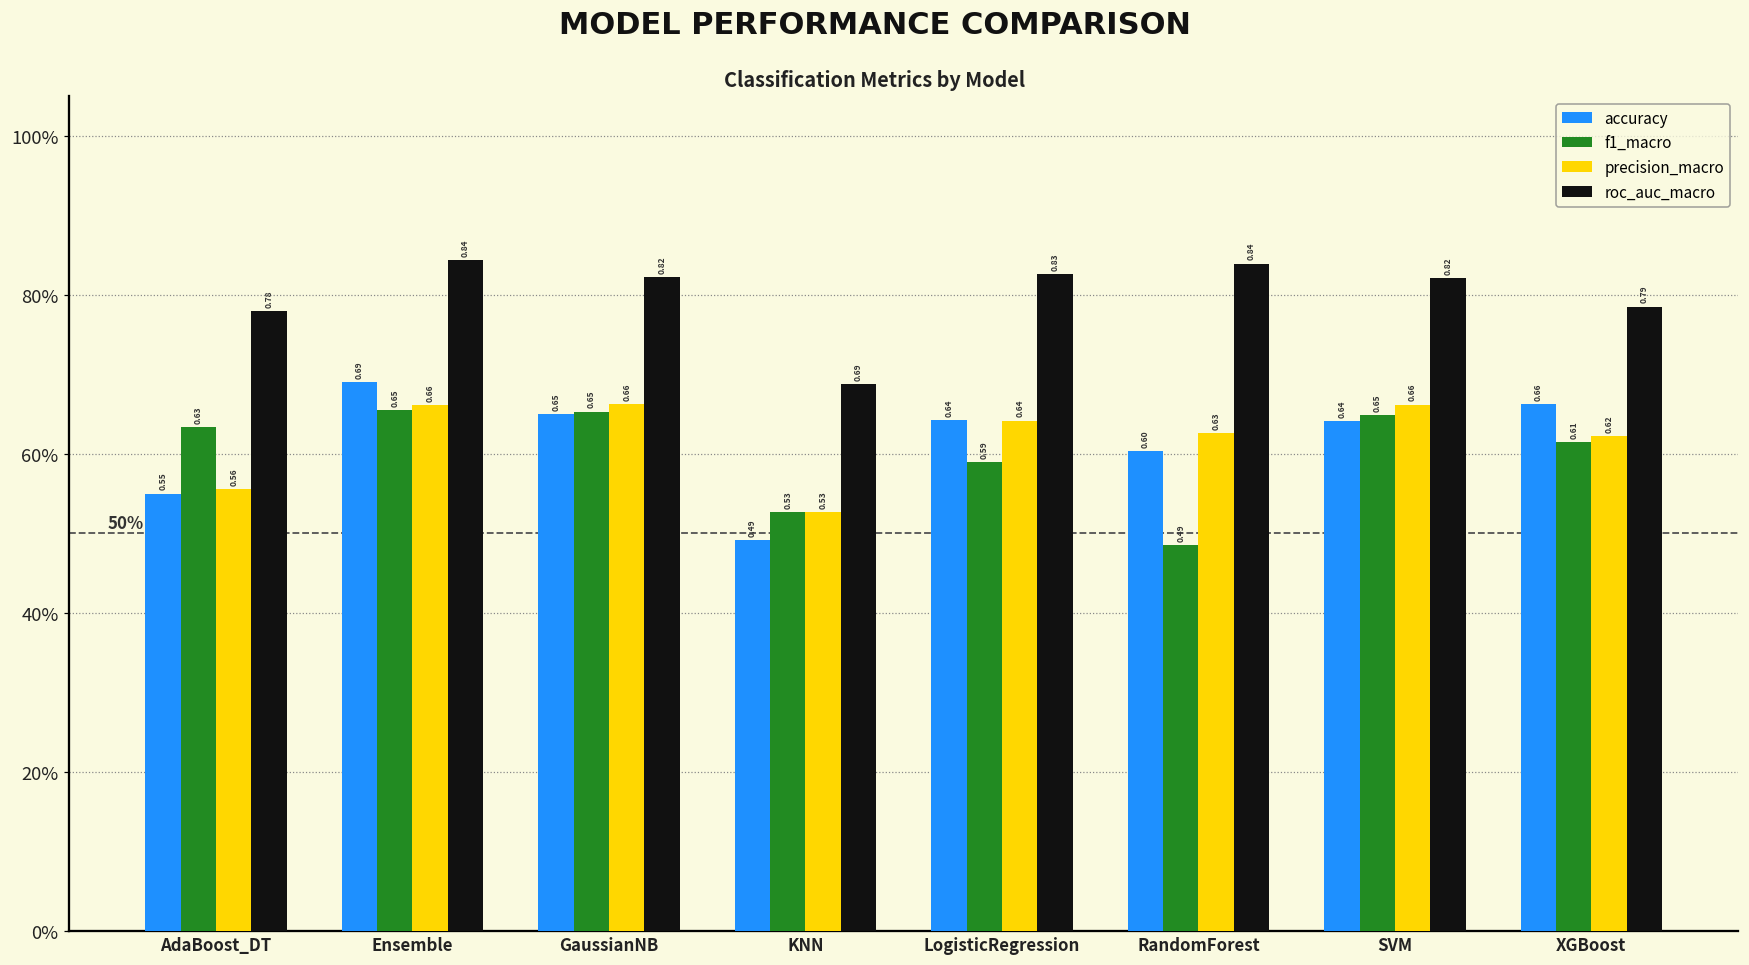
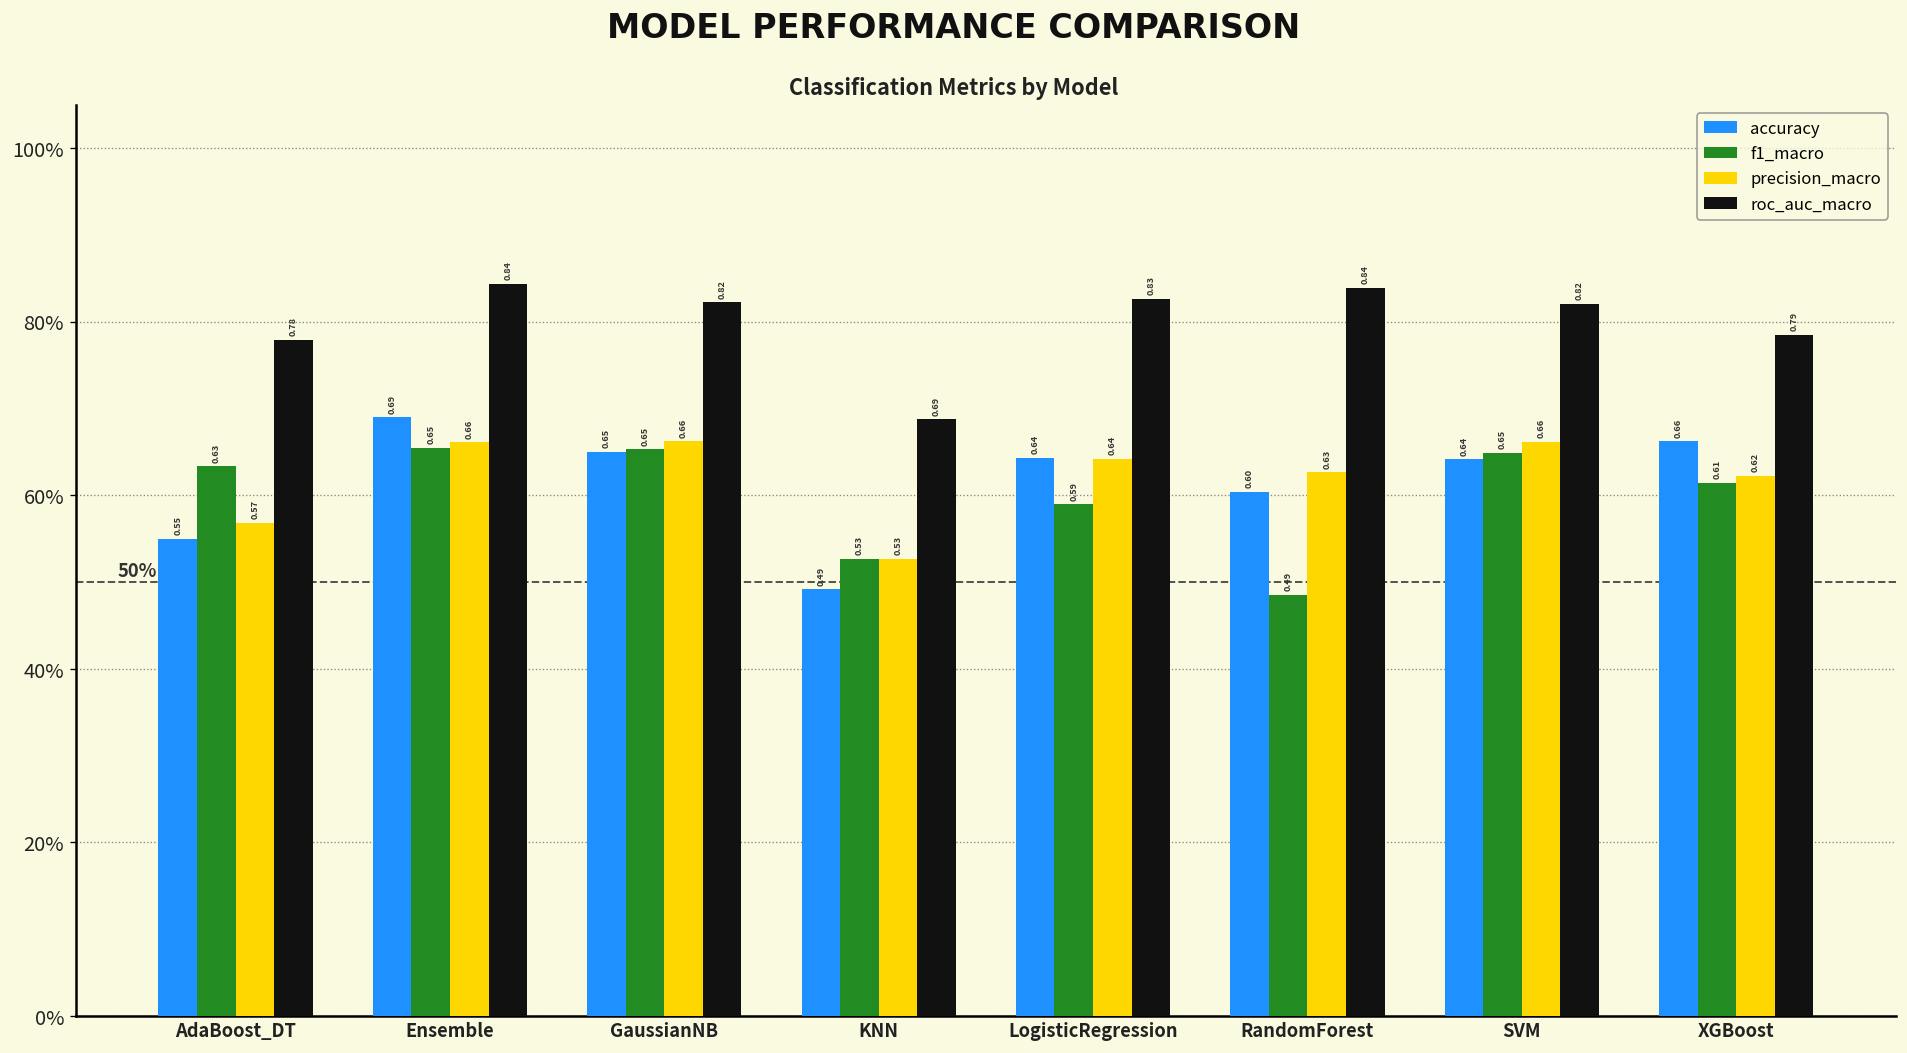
  {
    "accuracy": {
      "AdaBoost_DT": 0.55,
      "Ensemble": 0.69,
      "GaussianNB": 0.65,
      "KNN": 0.49,
      "LogisticRegression": 0.64,
      "RandomForest": 0.60,
      "SVM": 0.64,
      "XGBoost": 0.66
    },
    "f1_macro": {
      "AdaBoost_DT": 0.63,
      "Ensemble": 0.65,
      "GaussianNB": 0.65,
      "KNN": 0.53,
      "LogisticRegression": 0.59,
      "RandomForest": 0.49,
      "SVM": 0.65,
      "XGBoost": 0.61
    },
    "precision_macro": {
-     "AdaBoost_DT": 0.56,
+     "AdaBoost_DT": 0.57,
      "Ensemble": 0.66,
      "GaussianNB": 0.66,
      "KNN": 0.53,
      "LogisticRegression": 0.64,
      "RandomForest": 0.63,
      "SVM": 0.66,
      "XGBoost": 0.62
    },
    "roc_auc_macro": {
      "AdaBoost_DT": 0.78,
      "Ensemble": 0.84,
      "GaussianNB": 0.82,
      "KNN": 0.69,
      "LogisticRegression": 0.83,
      "RandomForest": 0.84,
      "SVM": 0.82,
      "XGBoost": 0.79
    }
  }
